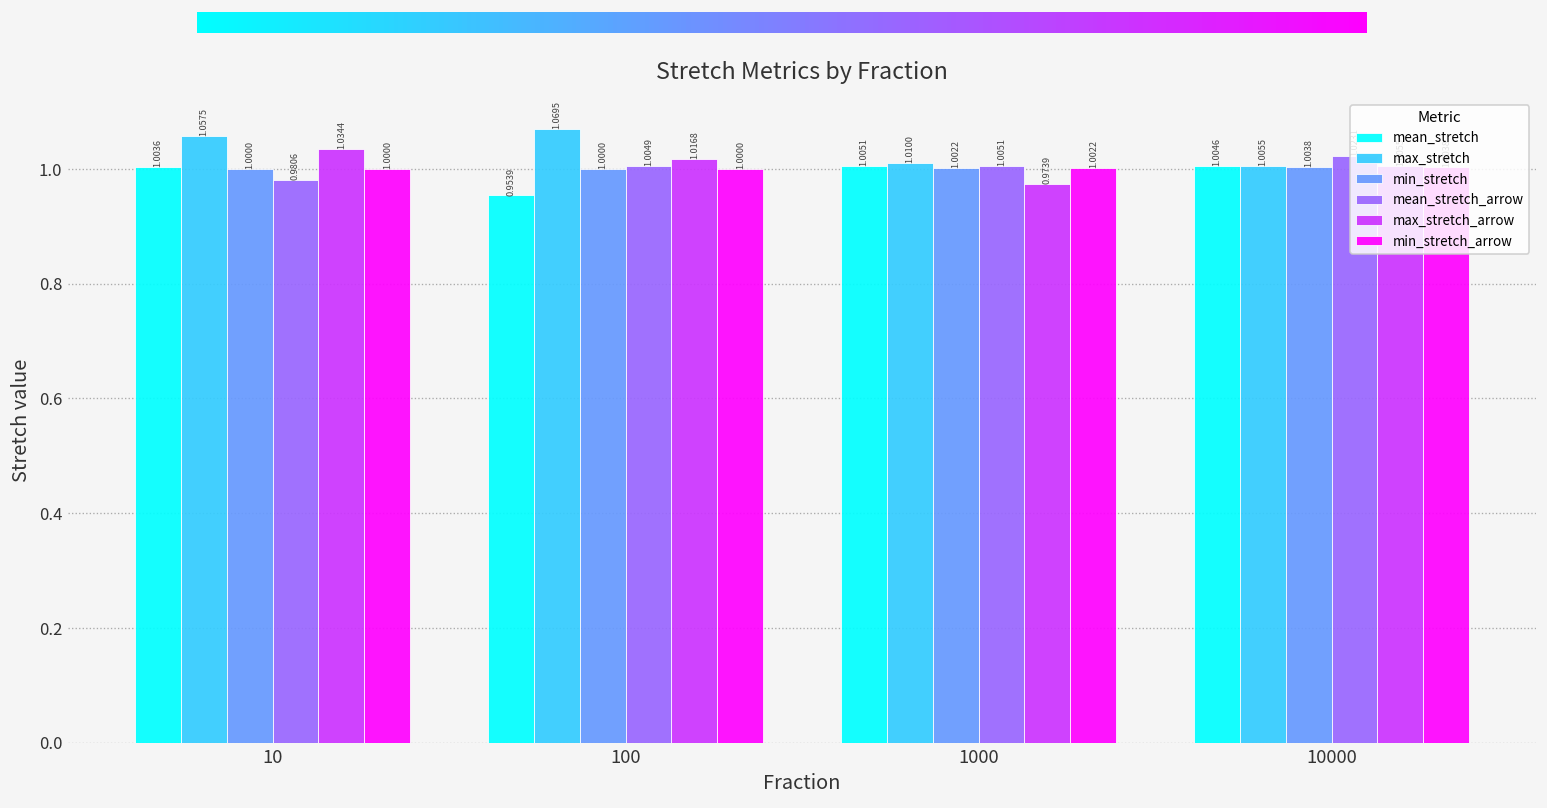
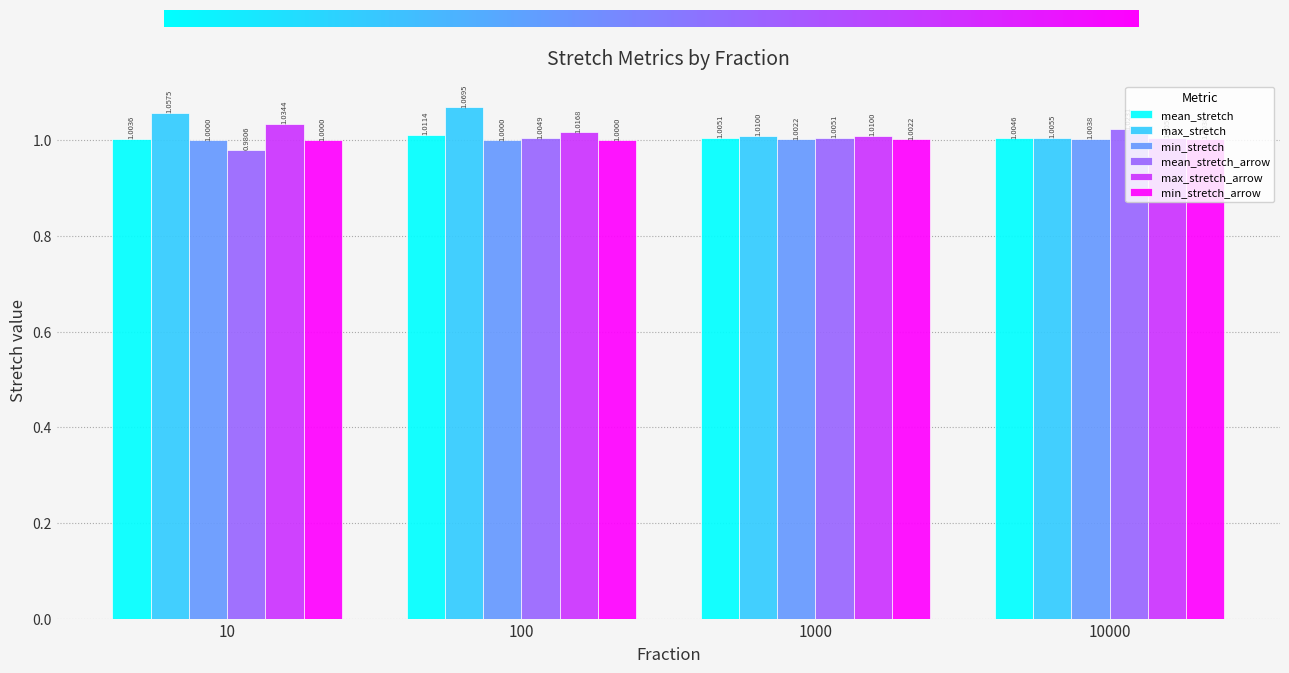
  {
    "mean_stretch": {
      "10": 1.0036,
-     "100": 0.9539,
+     "100": 1.0114,
      "1000": 1.0051,
      "10000": 1.0046
    },
    "max_stretch": {
      "10": 1.0575,
      "100": 1.0695,
      "1000": 1.0100,
      "10000": 1.0055
    },
    "min_stretch": {
      "10": 1.0000,
      "100": 1.0000,
      "1000": 1.0022,
      "10000": 1.0038
    },
    "mean_stretch_arrow": {
      "10": 0.9806,
      "100": 1.0049,
      "1000": 1.0051
    },
    "max_stretch_arrow": {
      "10": 1.0344,
      "100": 1.0168,
-     "1000": 0.9739
+     "1000": 1.0100
    },
    "min_stretch_arrow": {
      "10": 1.0000,
      "100": 1.0000,
      "1000": 1.0022
    }
  }
